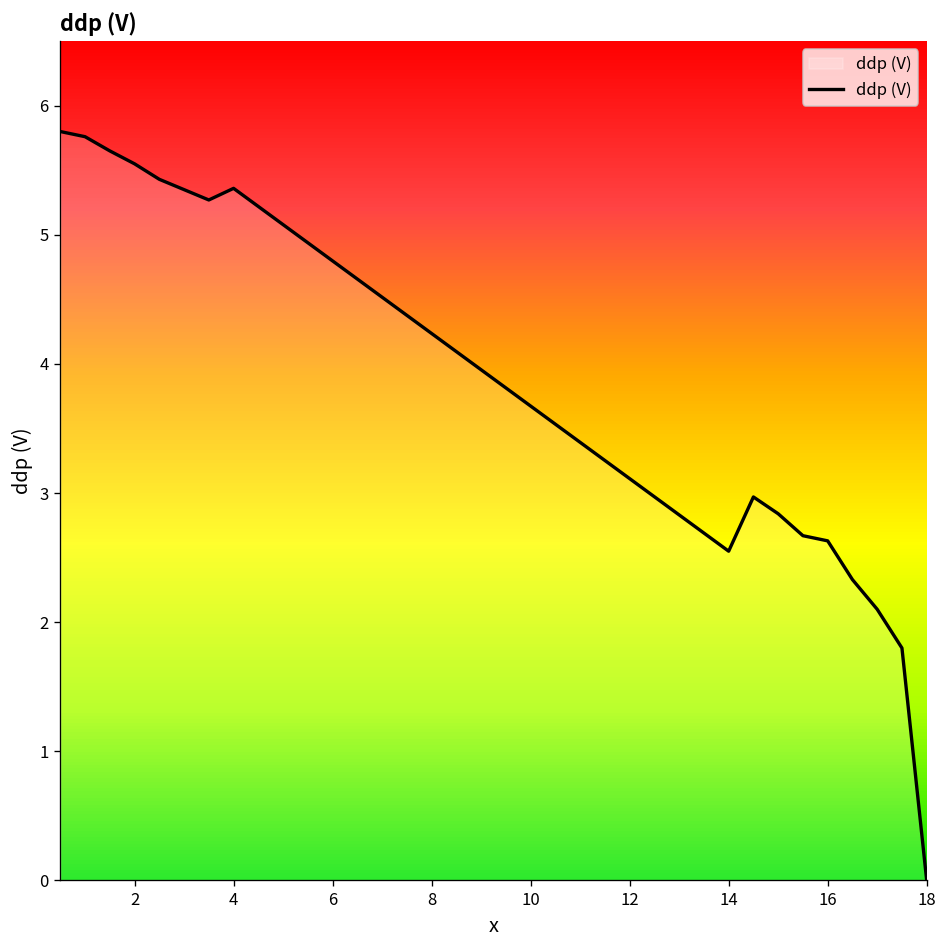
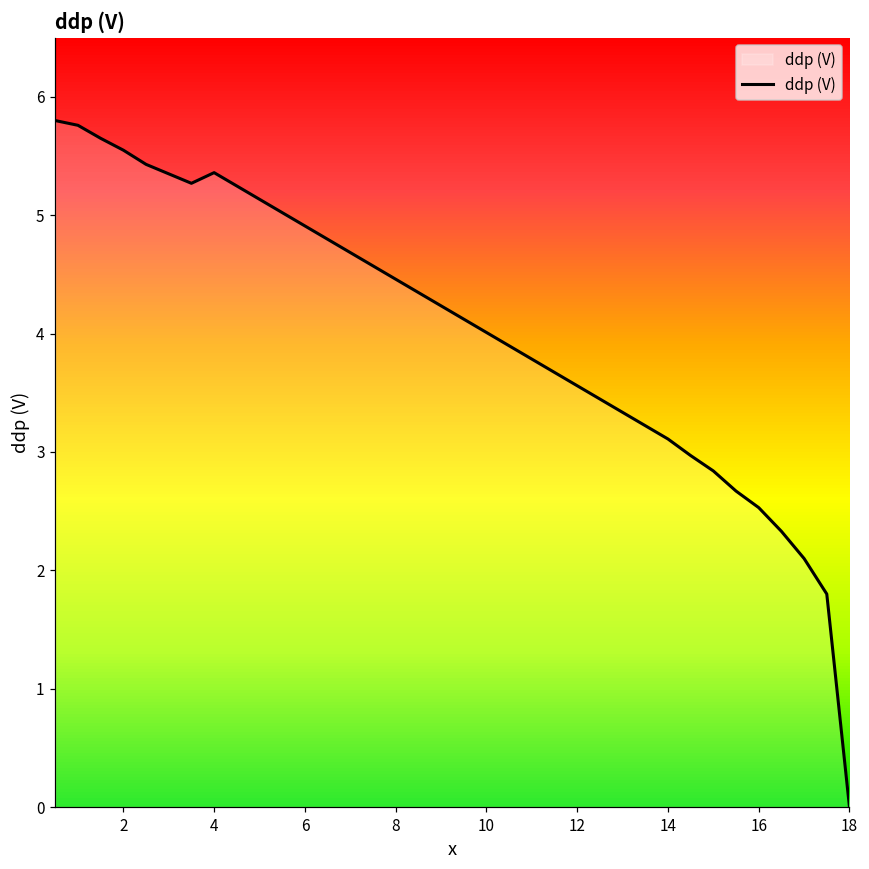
  {
    "2": 5.55,
    "4": 5.36,
-   "14": 2.55,
-   "16": 2.63,
+   "14": 3.11,
+   "16": 2.53,
    "18": 0.00
  }
